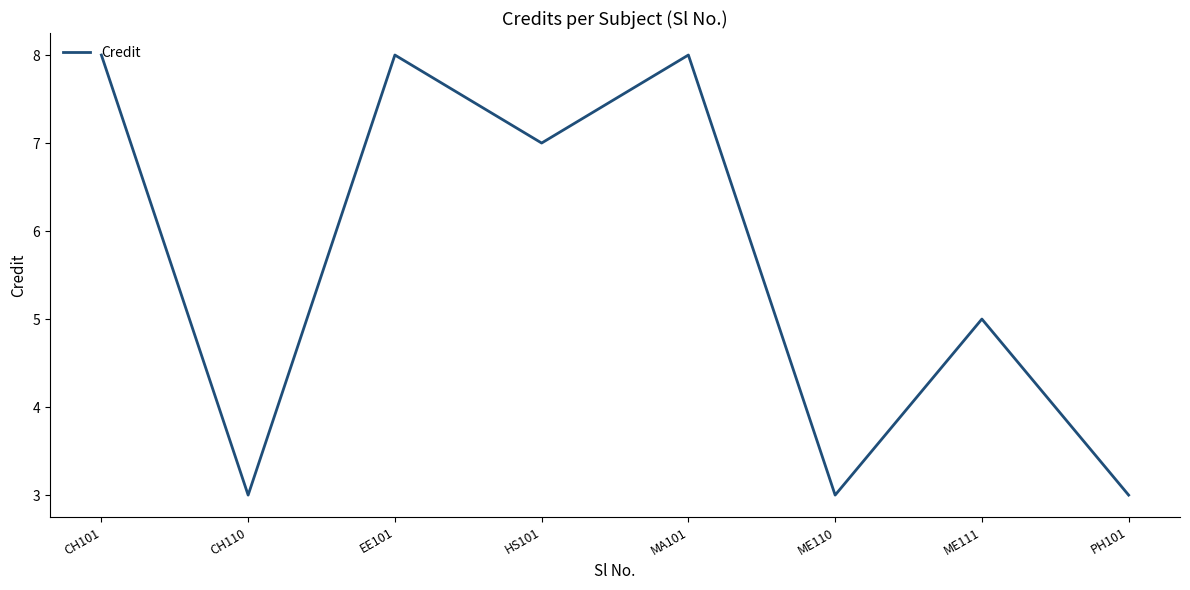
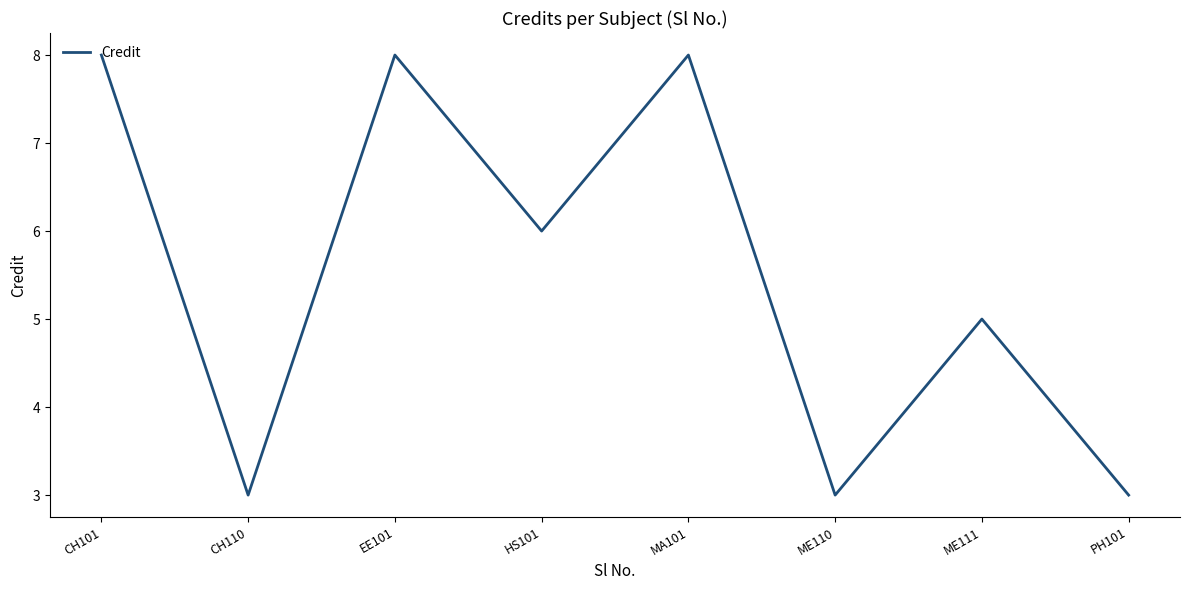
  {
    "CH101": 8,
    "CH110": 3,
    "EE101": 8,
-   "HS101": 7,
+   "HS101": 6,
    "MA101": 8,
    "ME110": 3,
    "ME111": 5,
    "PH101": 3
  }
